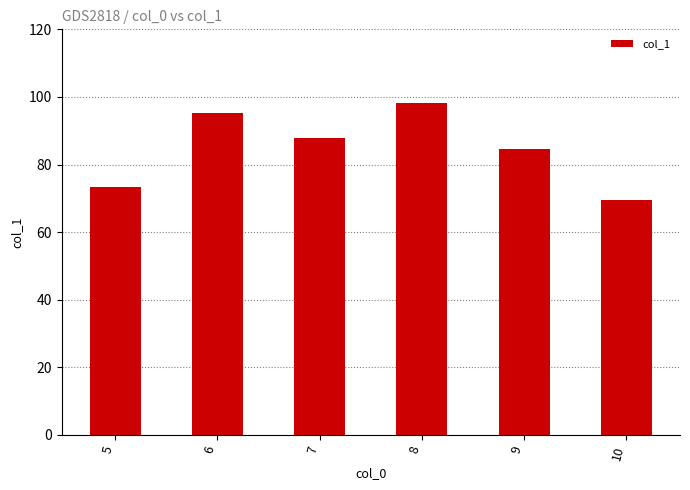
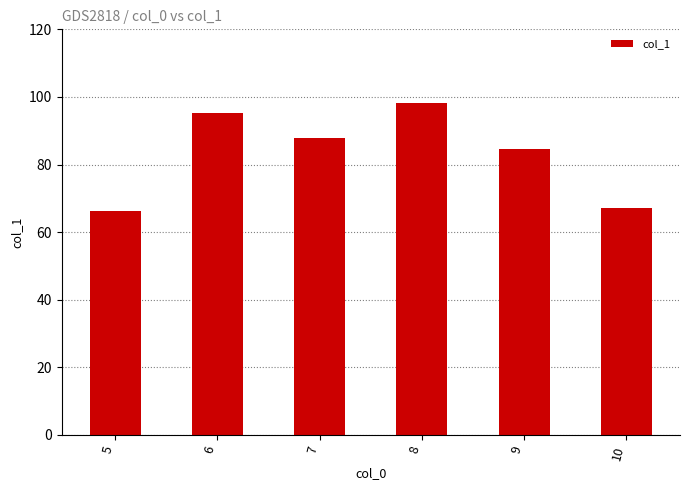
  {
-   "5": 73,
+   "5": 66,
    "6": 95,
    "7": 88,
    "8": 98,
    "9": 85,
-   "10": 69
+   "10": 67
  }
